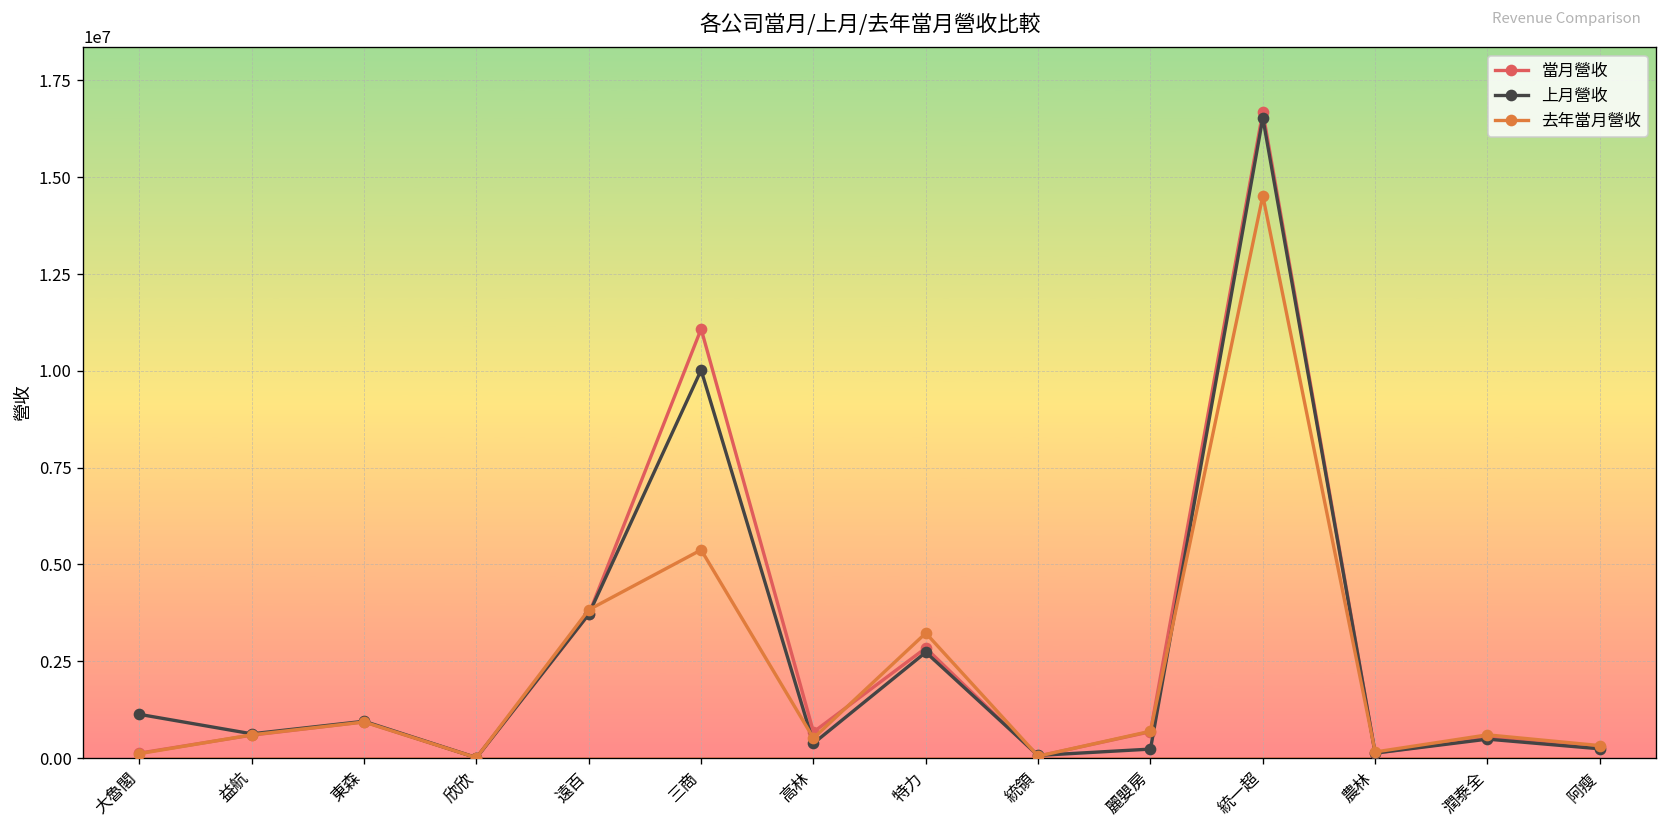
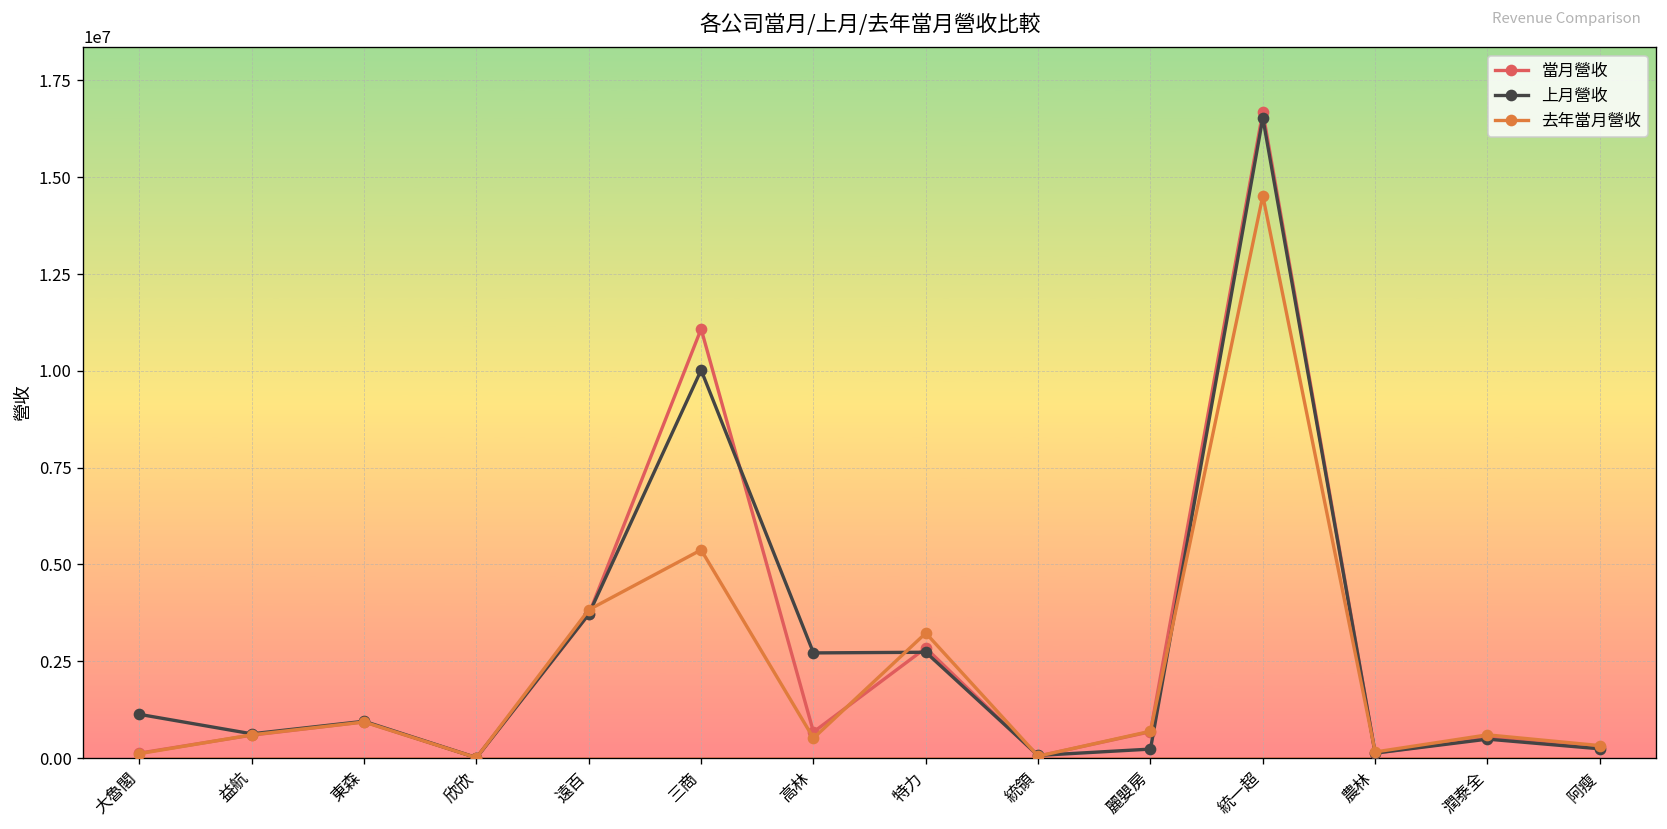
  {
    "上月營收": {
      "大魯閣": 1100000,
      "三商": 10000000,
-     "高林": 400000,
+     "高林": 2700000,
      "特力": 2700000,
      "麗嬰房": 200000,
      "統一超": 16500000
    }
  }
